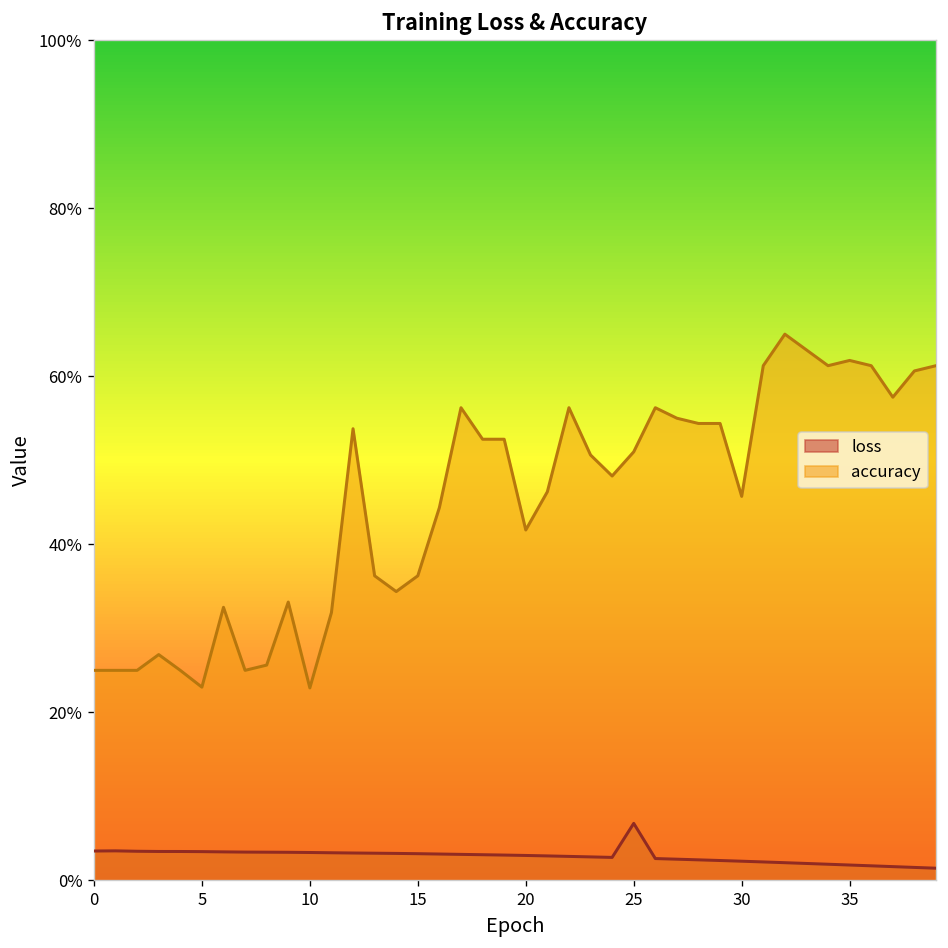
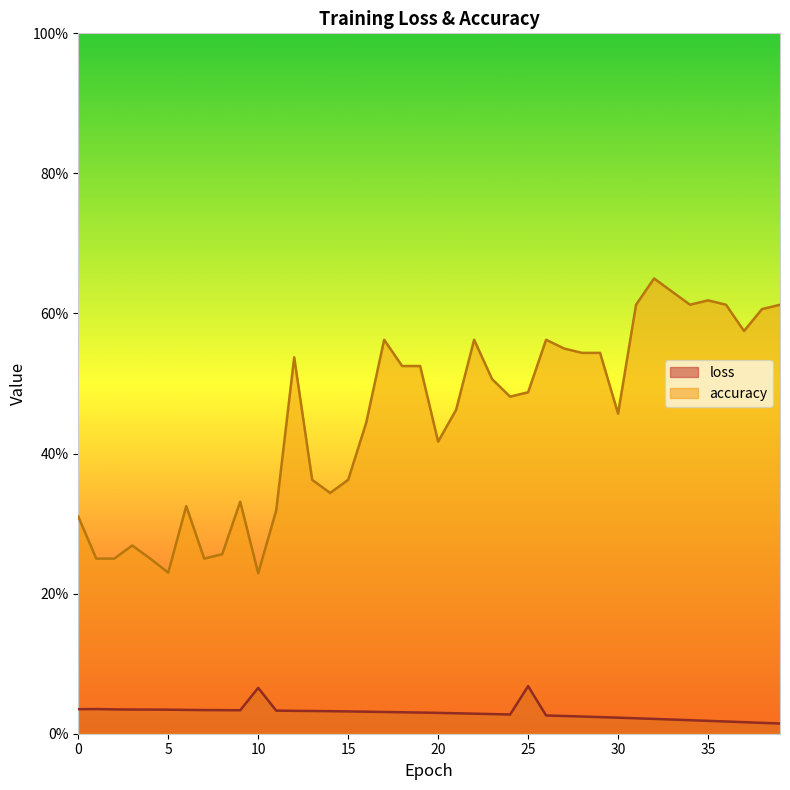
  {
    "loss": {
      "0": "4%",
      "5": "3%",
-     "10": "3%",
+     "10": "7%",
      "15": "3%",
      "20": "3%",
      "25": "7%",
      "30": "2%",
      "35": "2%"
    },
    "accuracy": {
-     "0": "25%",
+     "0": "31%",
      "5": "23%",
      "10": "23%",
      "15": "36%",
      "20": "42%",
-     "25": "51%",
+     "25": "49%",
      "30": "46%",
      "35": "62%"
    }
  }
